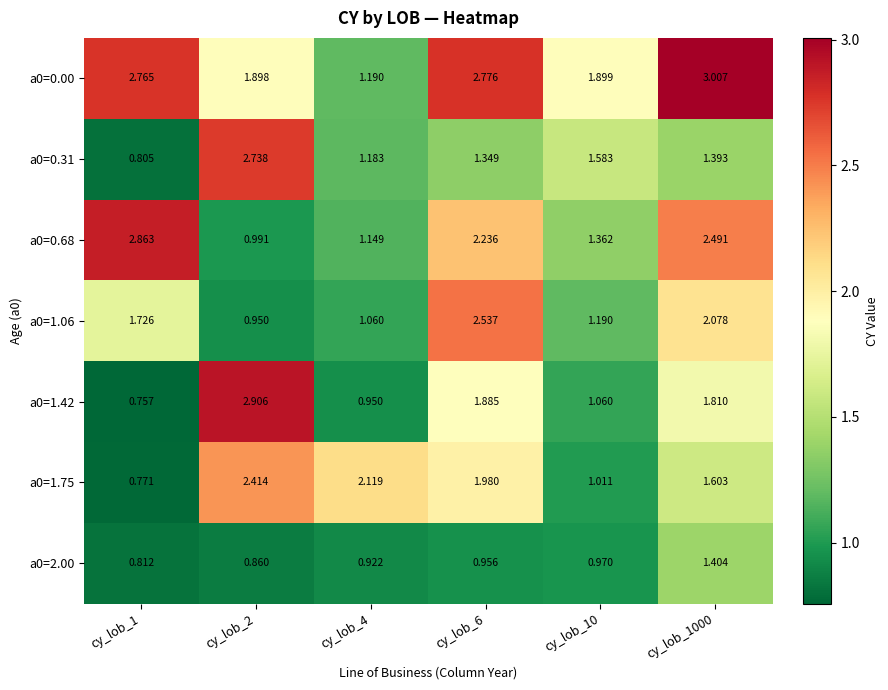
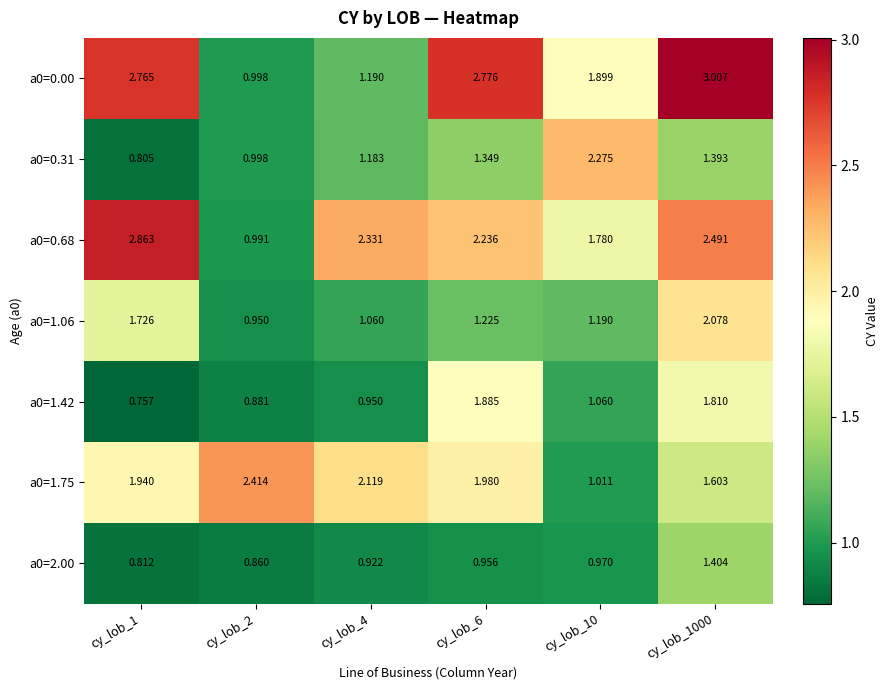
  {
    "a0=0.00": {
      "cy_lob_1": 2.765,
-     "cy_lob_2": 1.898,
+     "cy_lob_2": 0.998,
      "cy_lob_4": 1.190,
      "cy_lob_6": 2.776,
      "cy_lob_10": 1.899,
      "cy_lob_1000": 3.007
    },
    "a0=0.31": {
      "cy_lob_1": 0.805,
-     "cy_lob_2": 2.738,
+     "cy_lob_2": 0.998,
      "cy_lob_4": 1.183,
      "cy_lob_6": 1.349,
-     "cy_lob_10": 1.583,
+     "cy_lob_10": 2.275,
      "cy_lob_1000": 1.393
    },
    "a0=0.68": {
      "cy_lob_1": 2.863,
      "cy_lob_2": 0.991,
-     "cy_lob_4": 1.149,
+     "cy_lob_4": 2.331,
      "cy_lob_6": 2.236,
-     "cy_lob_10": 1.362,
+     "cy_lob_10": 1.780,
      "cy_lob_1000": 2.491
    },
    "a0=1.06": {
      "cy_lob_1": 1.726,
      "cy_lob_2": 0.950,
      "cy_lob_4": 1.060,
-     "cy_lob_6": 2.537,
+     "cy_lob_6": 1.225,
      "cy_lob_10": 1.190,
      "cy_lob_1000": 2.078
    },
    "a0=1.42": {
      "cy_lob_1": 0.757,
-     "cy_lob_2": 2.906,
+     "cy_lob_2": 0.881,
      "cy_lob_4": 0.950,
      "cy_lob_6": 1.885,
      "cy_lob_10": 1.060,
      "cy_lob_1000": 1.810
    },
    "a0=1.75": {
-     "cy_lob_1": 0.771,
+     "cy_lob_1": 1.940,
      "cy_lob_2": 2.414,
      "cy_lob_4": 2.119,
      "cy_lob_6": 1.980,
      "cy_lob_10": 1.011,
      "cy_lob_1000": 1.603
    },
    "a0=2.00": {
      "cy_lob_1": 0.812,
      "cy_lob_2": 0.860,
      "cy_lob_4": 0.922,
      "cy_lob_6": 0.956,
      "cy_lob_10": 0.970,
      "cy_lob_1000": 1.404
    }
  }
